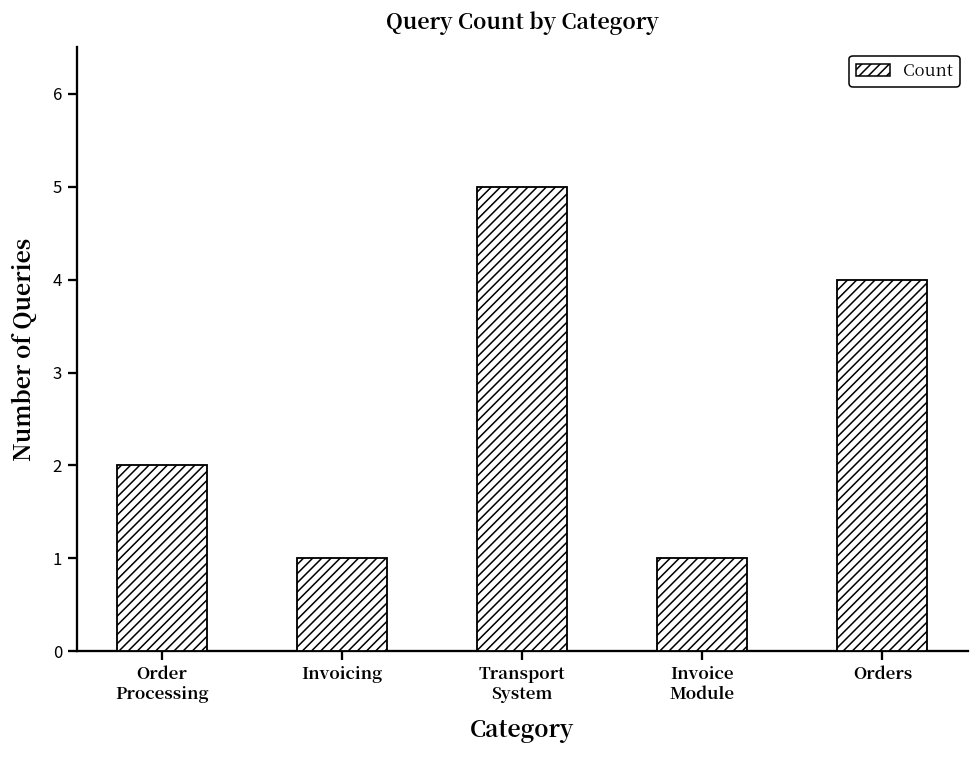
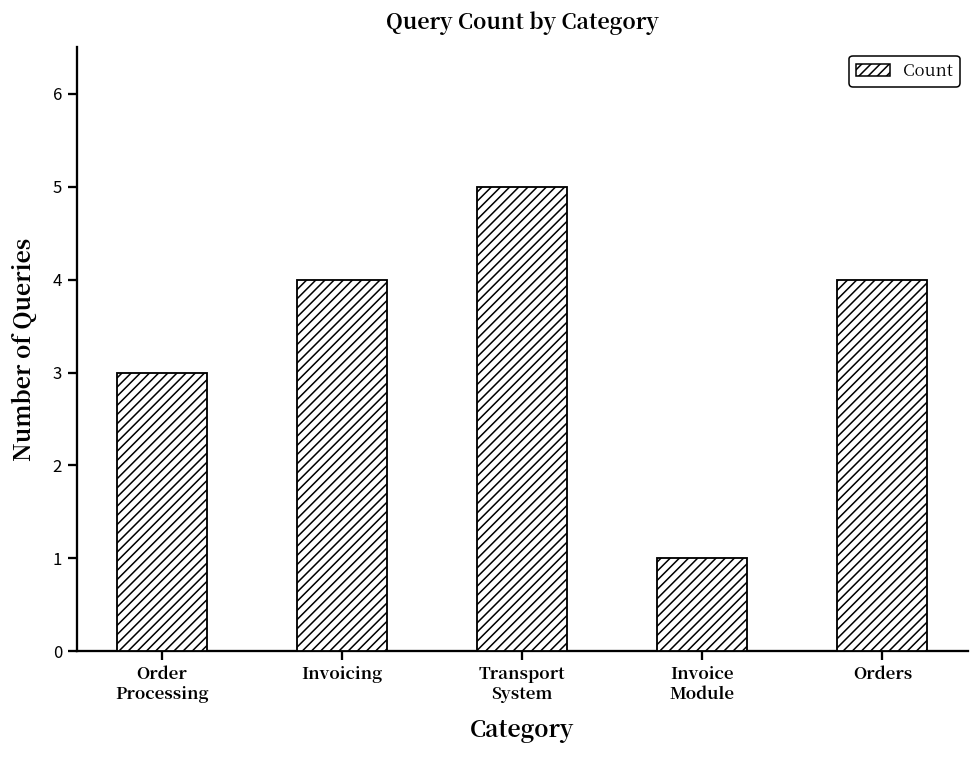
  {
-   "Order Processing": 2,
-   "Invoicing": 1,
+   "Order Processing": 3,
+   "Invoicing": 4,
    "Transport System": 5,
    "Invoice Module": 1,
    "Orders": 4
  }
